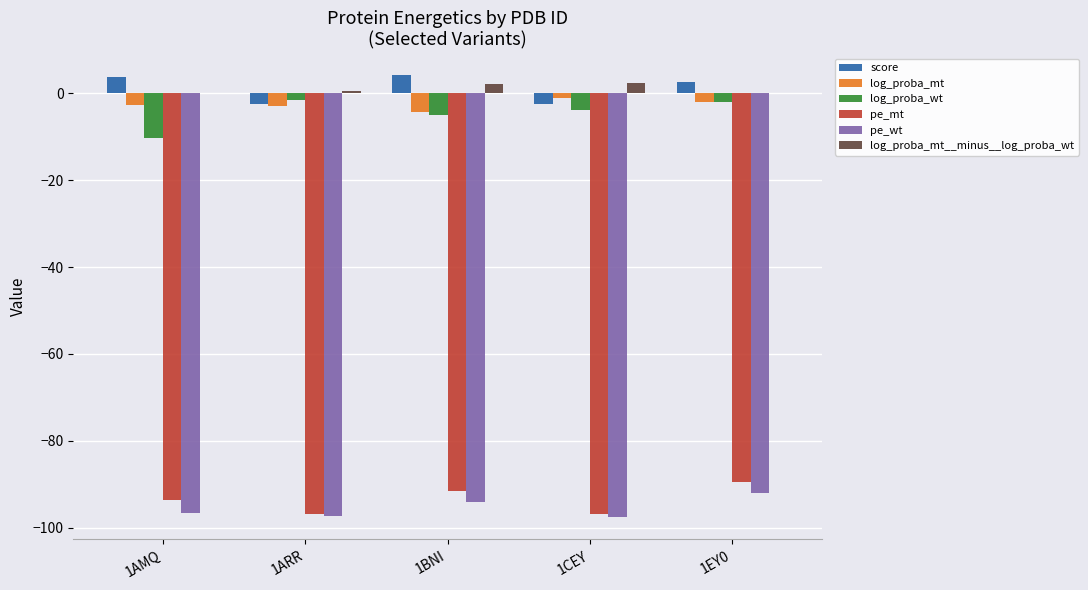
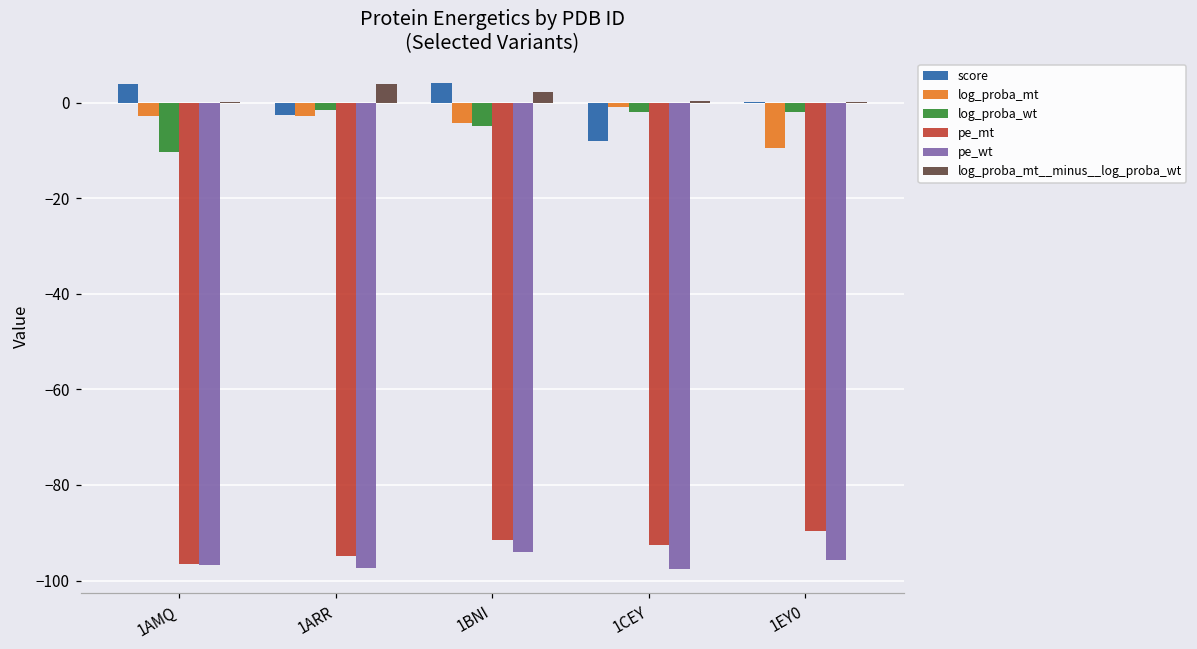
  {
    "score": {
      "1AMQ": 4,
      "1ARR": -2,
      "1BNI": 4,
-     "1CEY": -3,
-     "1EY0": 3
+     "1CEY": -8,
+     "1EY0": 0
    },
    "log_proba_mt": {
      "1AMQ": -3,
      "1ARR": -3,
      "1BNI": -4,
      "1CEY": -1,
-     "1EY0": -2
+     "1EY0": -9
    },
    "log_proba_wt": {
      "1AMQ": -10,
      "1ARR": -1,
      "1BNI": -5,
-     "1CEY": -4,
+     "1CEY": -2,
      "1EY0": -2
    },
    "pe_mt": {
-     "1AMQ": -94,
-     "1ARR": -97,
+     "1AMQ": -97,
+     "1ARR": -95,
      "1BNI": -91,
-     "1CEY": -97,
+     "1CEY": -93,
      "1EY0": -90
    },
    "pe_wt": {
      "1AMQ": -97,
      "1ARR": -97,
      "1BNI": -94,
      "1CEY": -98,
-     "1EY0": -92
+     "1EY0": -96
    },
    "log_proba_mt__minus__log_proba_wt": {
-     "1ARR": 1,
+     "1ARR": 4,
      "1BNI": 2,
-     "1CEY": 2
+     "1CEY": 0
    }
  }
